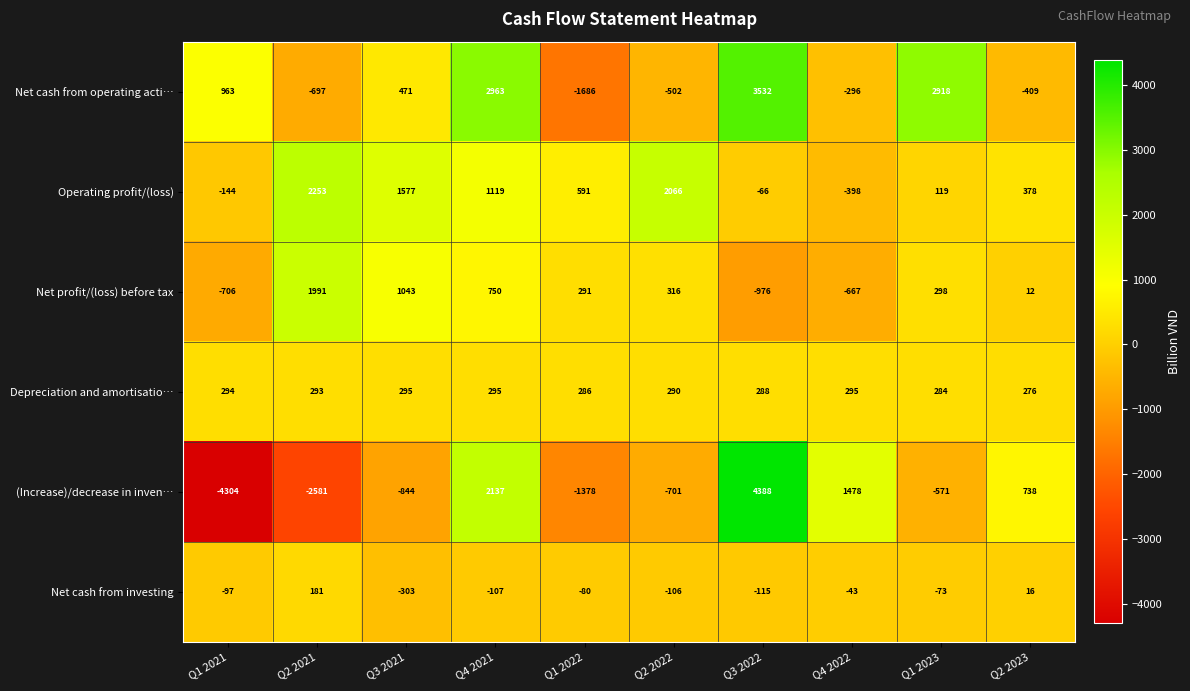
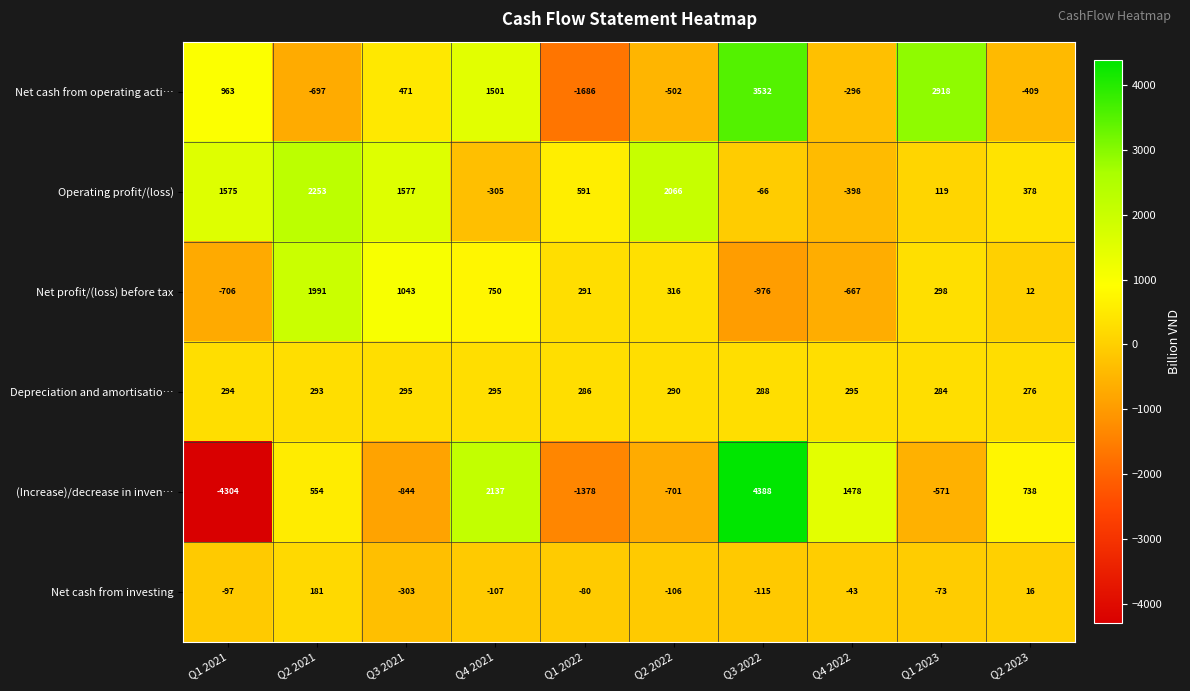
  {
    "Net cash from operating acti…": {
      "Q1 2021": 963,
      "Q2 2021": -697,
      "Q3 2021": 471,
-     "Q4 2021": 2963,
+     "Q4 2021": 1501,
      "Q1 2022": -1686,
      "Q2 2022": -502,
      "Q3 2022": 3532,
      "Q4 2022": -296,
      "Q1 2023": 2918,
      "Q2 2023": -409
    },
    "Operating profit/(loss)": {
-     "Q1 2021": -144,
+     "Q1 2021": 1575,
      "Q2 2021": 2253,
      "Q3 2021": 1577,
-     "Q4 2021": 1119,
+     "Q4 2021": -305,
      "Q1 2022": 591,
      "Q2 2022": 2066,
      "Q3 2022": -66,
      "Q4 2022": -398,
      "Q1 2023": 119,
      "Q2 2023": 378
    },
    "Net profit/(loss) before tax": {
      "Q1 2021": -706,
      "Q2 2021": 1991,
      "Q3 2021": 1043,
      "Q4 2021": 750,
      "Q1 2022": 291,
      "Q2 2022": 316,
      "Q3 2022": -976,
      "Q4 2022": -667,
      "Q1 2023": 298,
      "Q2 2023": 12
    },
    "Depreciation and amortisatio…": {
      "Q1 2021": 294,
      "Q2 2021": 293,
      "Q3 2021": 295,
      "Q4 2021": 295,
      "Q1 2022": 286,
      "Q2 2022": 290,
      "Q3 2022": 288,
      "Q4 2022": 295,
      "Q1 2023": 284,
      "Q2 2023": 276
    },
    "(Increase)/decrease in inven…": {
      "Q1 2021": -4304,
-     "Q2 2021": -2581,
+     "Q2 2021": 554,
      "Q3 2021": -844,
      "Q4 2021": 2137,
      "Q1 2022": -1378,
      "Q2 2022": -701,
      "Q3 2022": 4388,
      "Q4 2022": 1478,
      "Q1 2023": -571,
      "Q2 2023": 738
    },
    "Net cash from investing": {
      "Q1 2021": -97,
      "Q2 2021": 181,
      "Q3 2021": -303,
      "Q4 2021": -107,
      "Q1 2022": -80,
      "Q2 2022": -106,
      "Q3 2022": -115,
      "Q4 2022": -43,
      "Q1 2023": -73,
      "Q2 2023": 16
    }
  }
